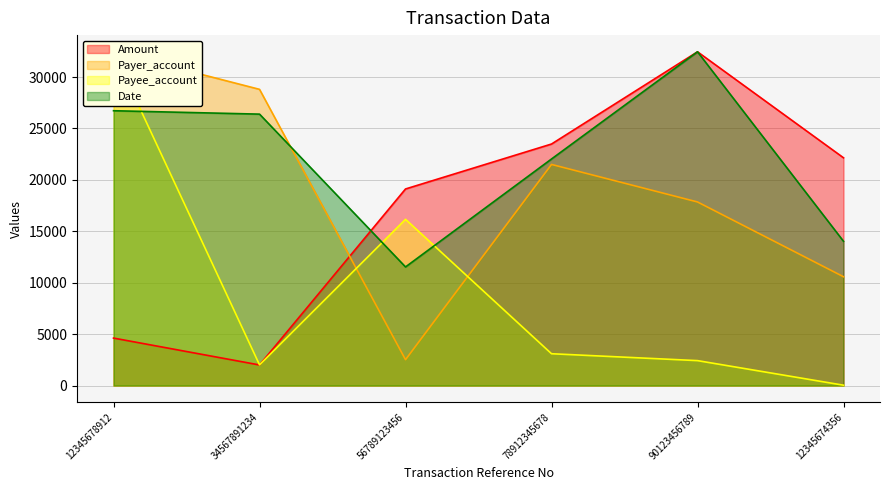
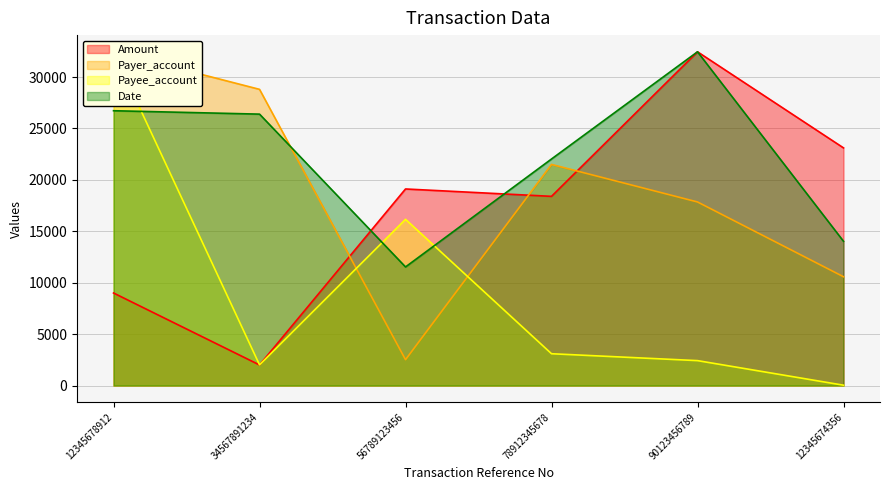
  {
    "Amount": {
-     "12345678912": 4600,
+     "12345678912": 9000,
      "56789123456": 19100,
-     "78912345678": 23500,
-     "12345674356": 22100
+     "78912345678": 18400,
+     "12345674356": 23100
    },
    "Date": {
      "12345678912": 26700,
      "34567891234": 26400,
      "56789123456": 11500,
      "78912345678": 22000,
      "12345674356": 14000
    }
  }
